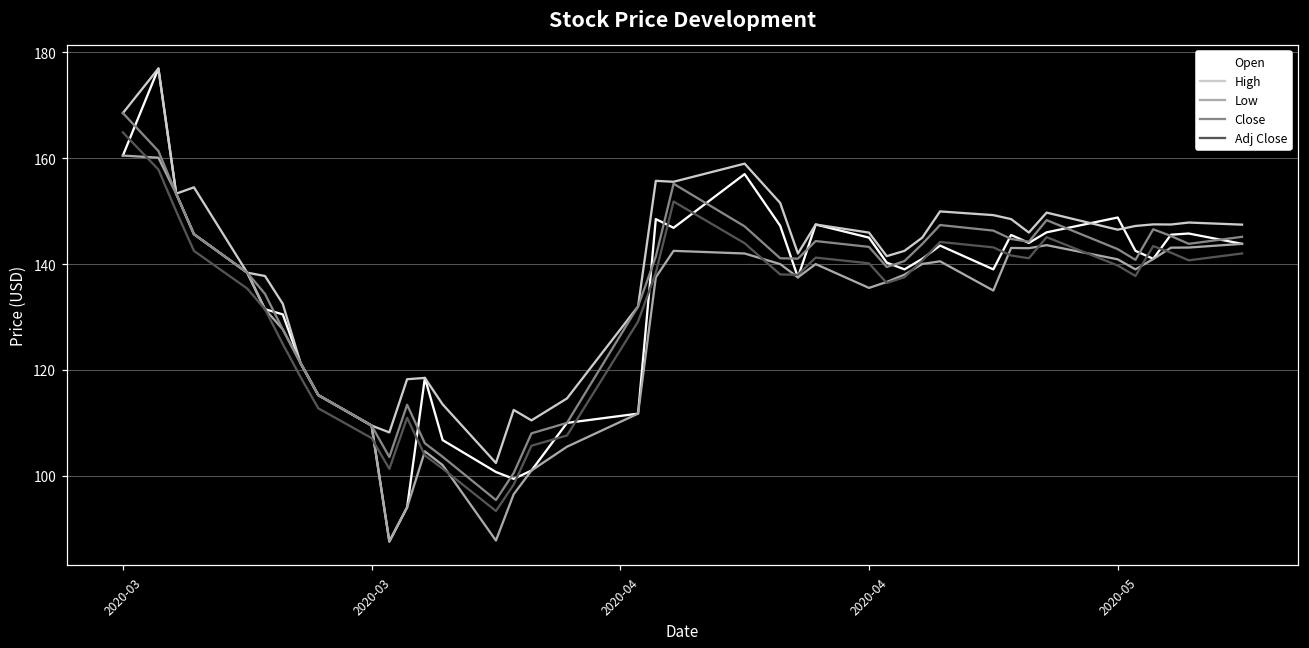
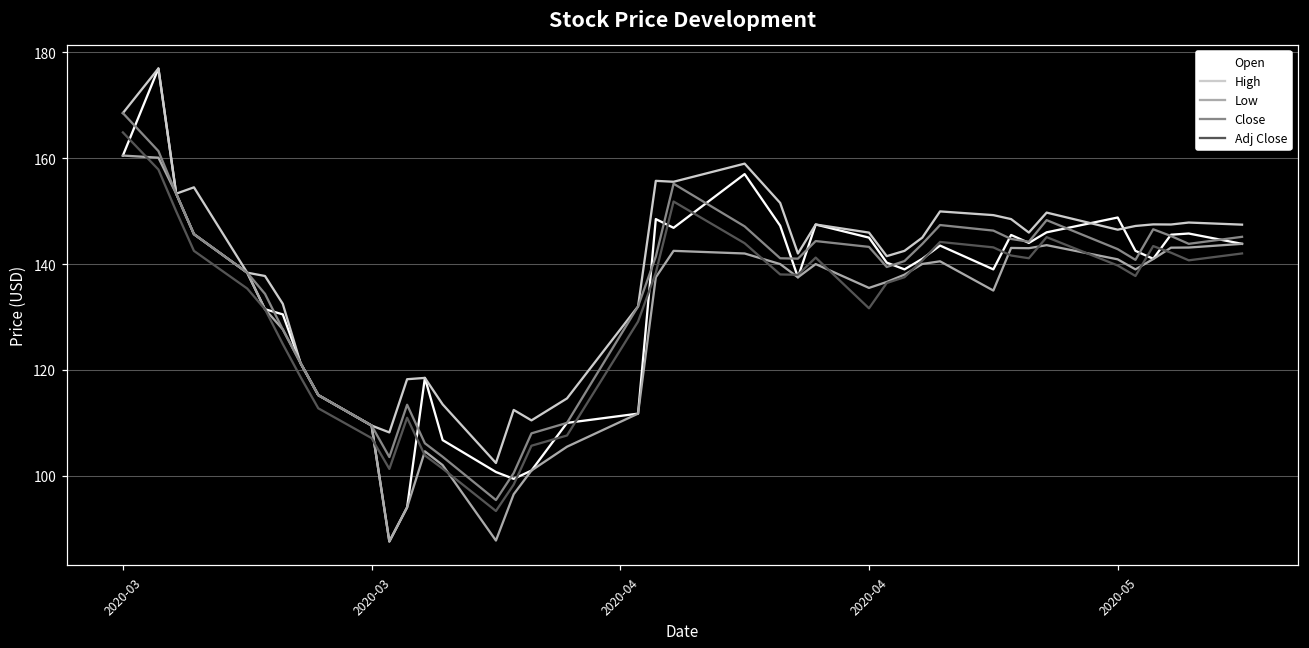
  {
    "Open": {
      "2020-04": 145,
      "2020-05": 149
    },
    "Adj Close": {
-     "2020-04": 140,
+     "2020-04": 132,
      "2020-05": 140
    }
  }
